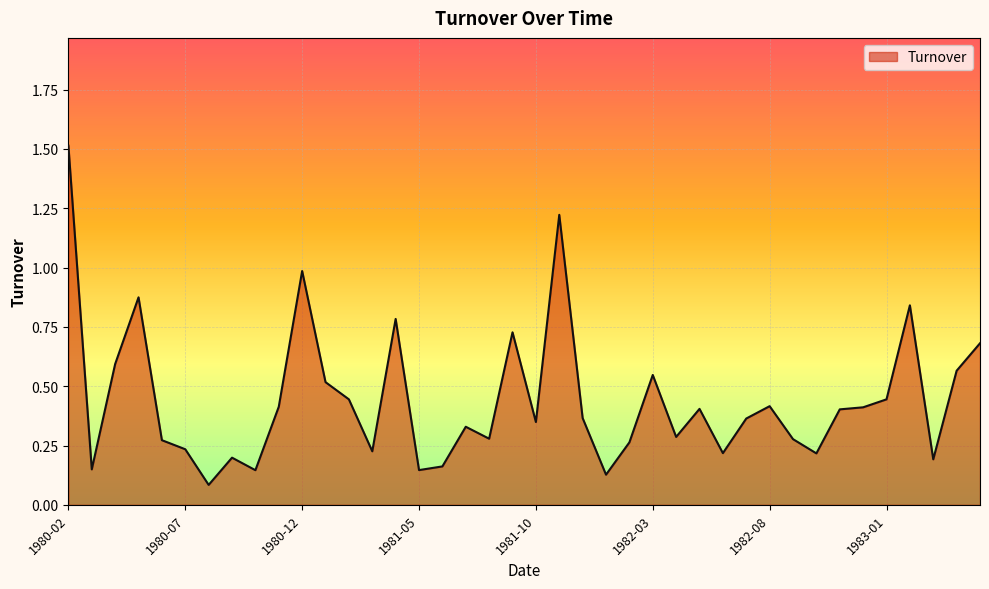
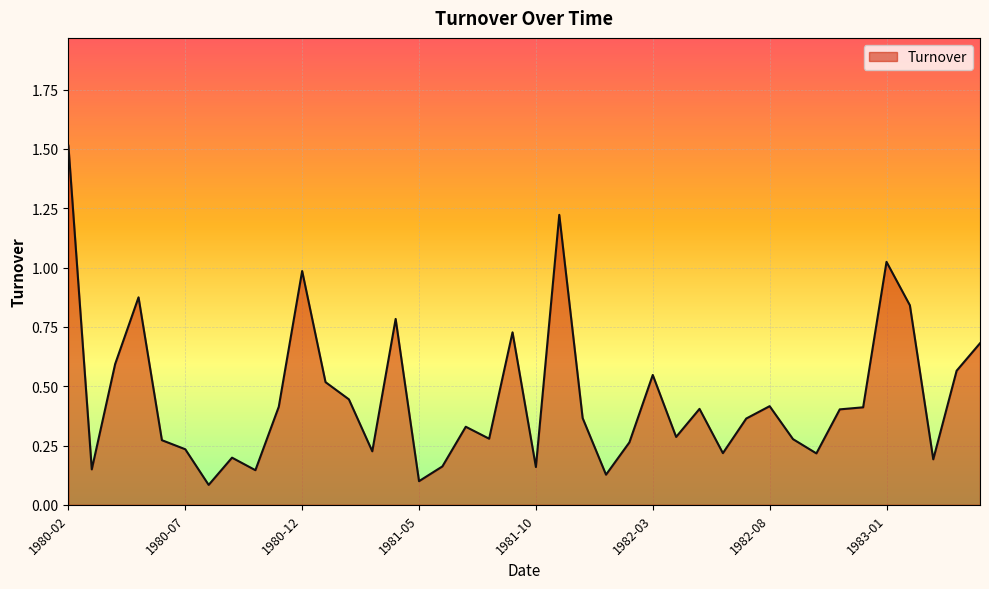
  {
    "1980-02": 1.51,
    "1980-07": 0.23,
    "1980-12": 0.99,
-   "1981-05": 0.15,
-   "1981-10": 0.35,
+   "1981-05": 0.10,
+   "1981-10": 0.16,
    "1982-03": 0.55,
    "1982-08": 0.42,
-   "1983-01": 0.44
+   "1983-01": 1.02
  }
